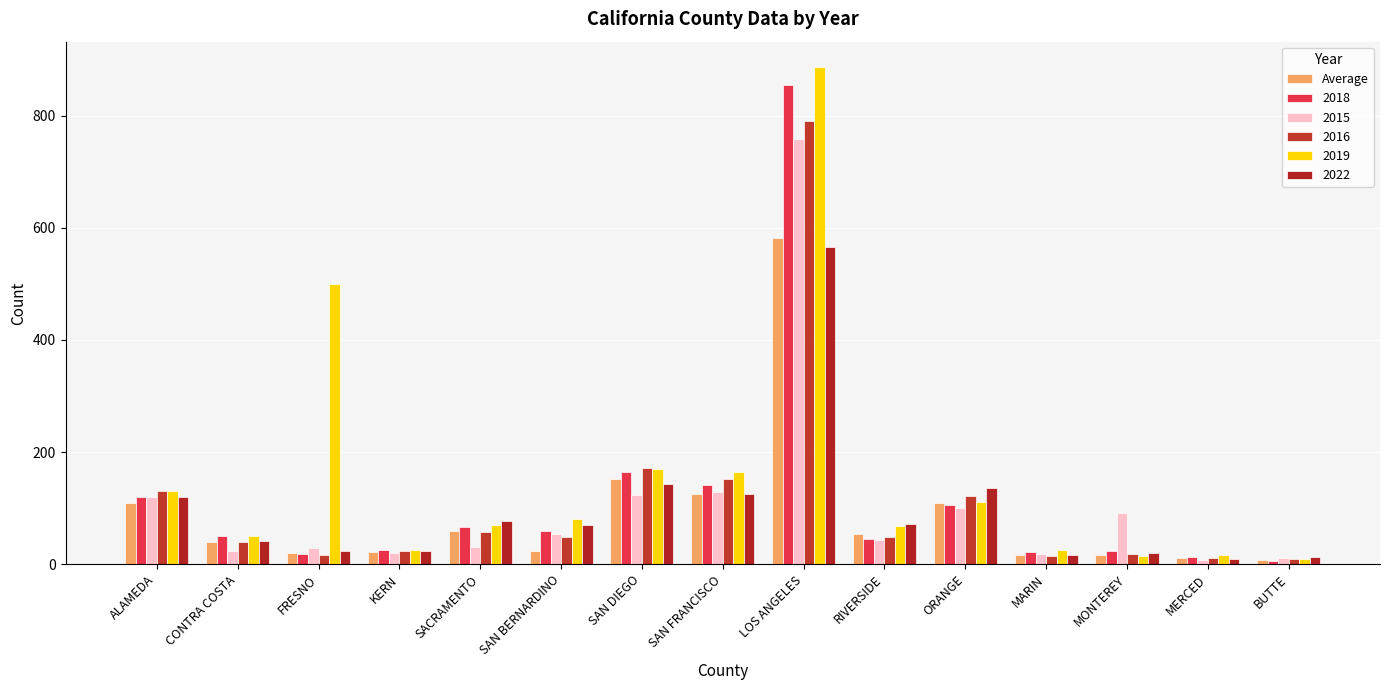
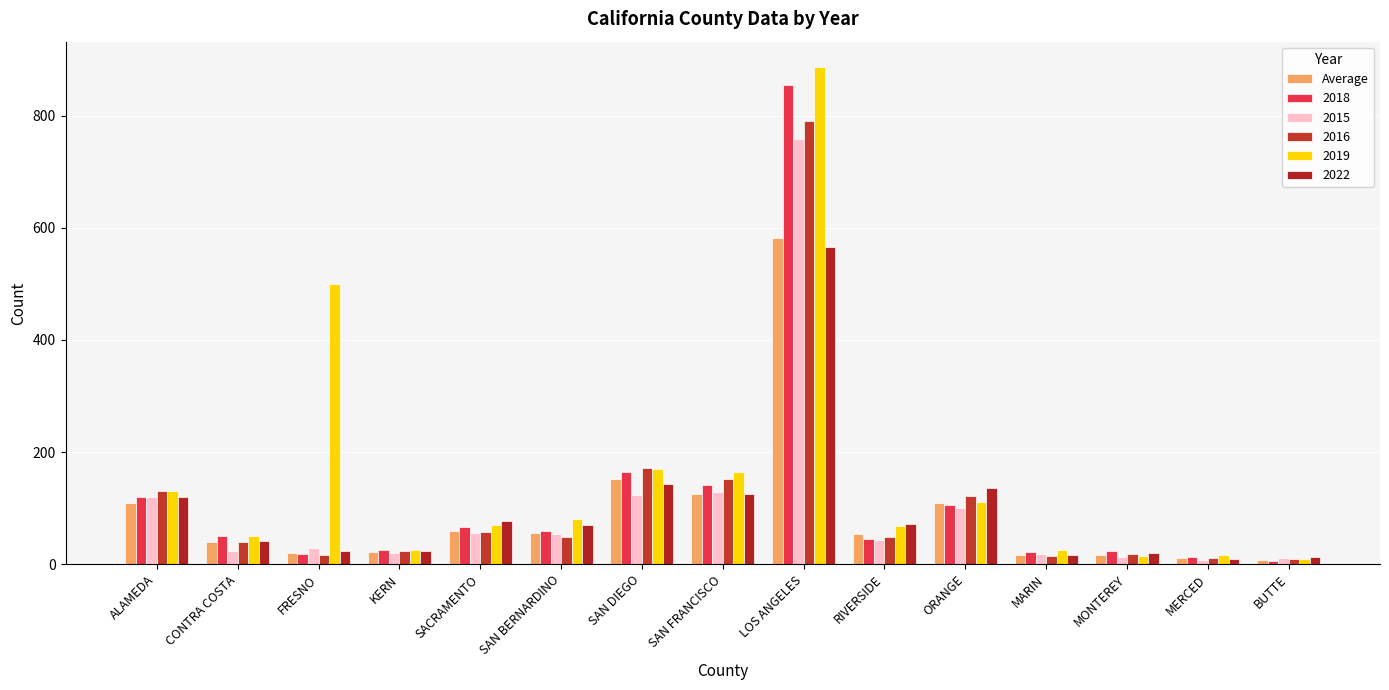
  {
    "Average": {
      "ALAMEDA": 110,
      "CONTRA COSTA": 40,
      "FRESNO": 20,
      "KERN": 20,
      "SACRAMENTO": 60,
-     "SAN BERNARDINO": 20,
+     "SAN BERNARDINO": 60,
      "SAN DIEGO": 150,
      "SAN FRANCISCO": 130,
      "LOS ANGELES": 580,
      "RIVERSIDE": 50,
      "ORANGE": 110,
      "MARIN": 20,
      "MONTEREY": 20,
      "MERCED": 10,
      "BUTTE": 10
    },
    "2015": {
      "ALAMEDA": 120,
      "CONTRA COSTA": 20,
      "FRESNO": 30,
      "KERN": 20,
-     "SACRAMENTO": 30,
+     "SACRAMENTO": 60,
      "SAN BERNARDINO": 50,
      "SAN DIEGO": 120,
      "SAN FRANCISCO": 130,
      "LOS ANGELES": 760,
      "RIVERSIDE": 40,
      "ORANGE": 100,
      "MARIN": 20,
-     "MONTEREY": 90,
+     "MONTEREY": 10,
      "MERCED": 10,
      "BUTTE": 10
    },
    "2019": {
      "ALAMEDA": 130,
      "CONTRA COSTA": 50,
      "FRESNO": 500,
      "KERN": 30,
      "SACRAMENTO": 70,
      "SAN BERNARDINO": 80,
      "SAN DIEGO": 170,
      "SAN FRANCISCO": 170,
      "LOS ANGELES": 890,
      "RIVERSIDE": 70,
      "ORANGE": 110,
      "MARIN": 30,
      "MONTEREY": 20,
      "MERCED": 20,
      "BUTTE": 10
    }
  }
